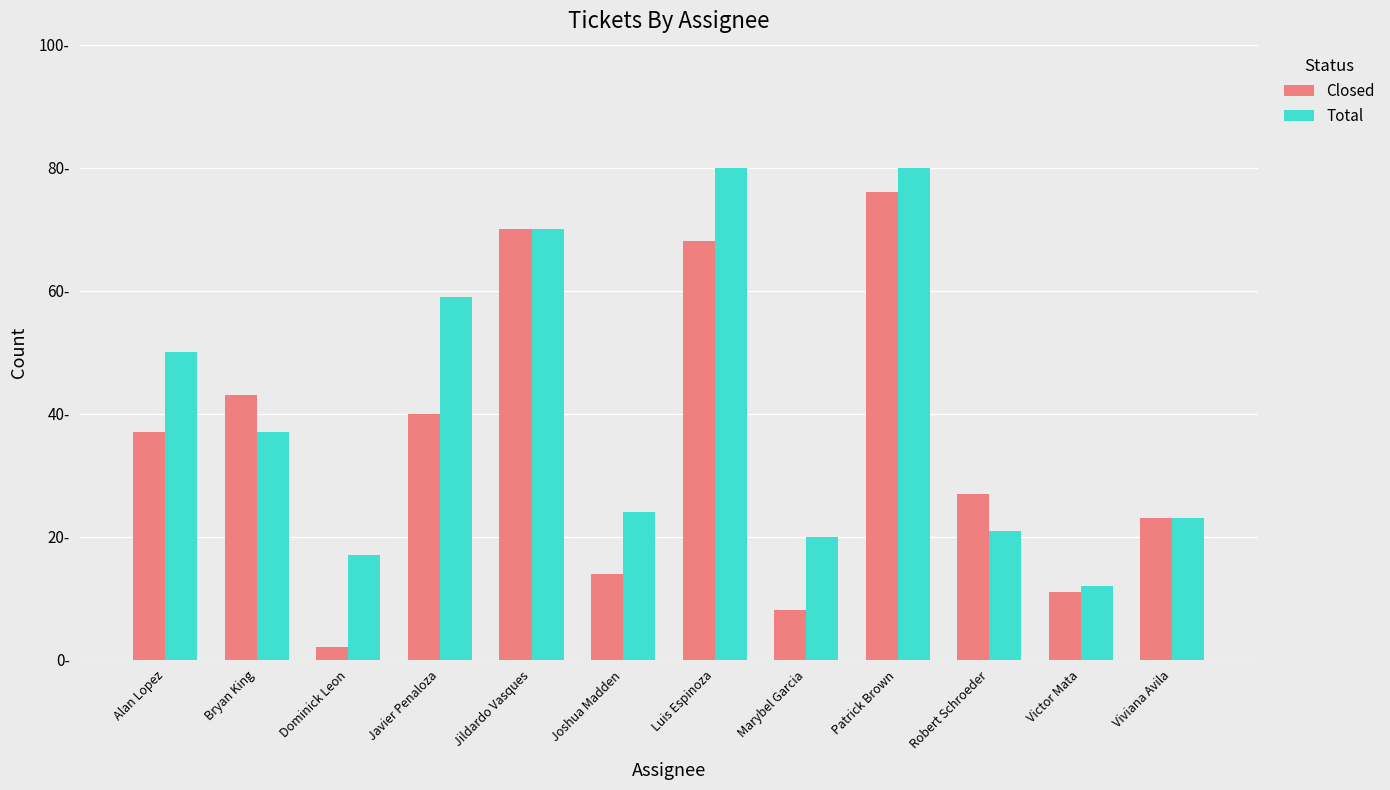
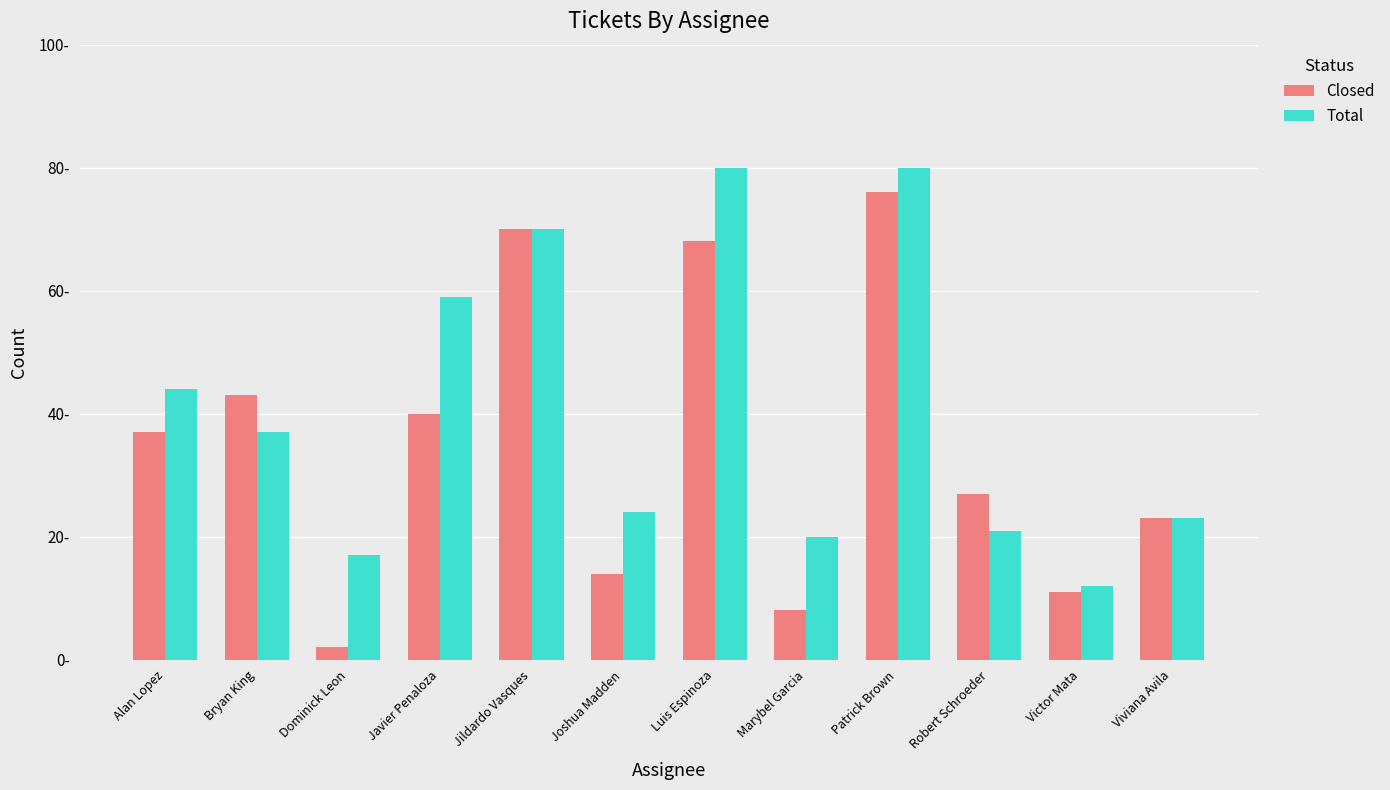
  {
    "Closed": {
      "Alan Lopez": "37-",
      "Bryan King": "43-",
      "Dominick Leon": "2-",
      "Javier Penaloza": "40-",
      "Jildardo Vasques": "70-",
      "Joshua Madden": "14-",
      "Luis Espinoza": "68-",
      "Marybel Garcia": "8-",
      "Patrick Brown": "76-",
      "Robert Schroeder": "27-",
      "Victor Mata": "11-",
      "Viviana Avila": "23-"
    },
    "Total": {
-     "Alan Lopez": "50-",
+     "Alan Lopez": "44-",
      "Bryan King": "37-",
      "Dominick Leon": "17-",
      "Javier Penaloza": "59-",
      "Jildardo Vasques": "70-",
      "Joshua Madden": "24-",
      "Luis Espinoza": "80-",
      "Marybel Garcia": "20-",
      "Patrick Brown": "80-",
      "Robert Schroeder": "21-",
      "Victor Mata": "12-",
      "Viviana Avila": "23-"
    }
  }
